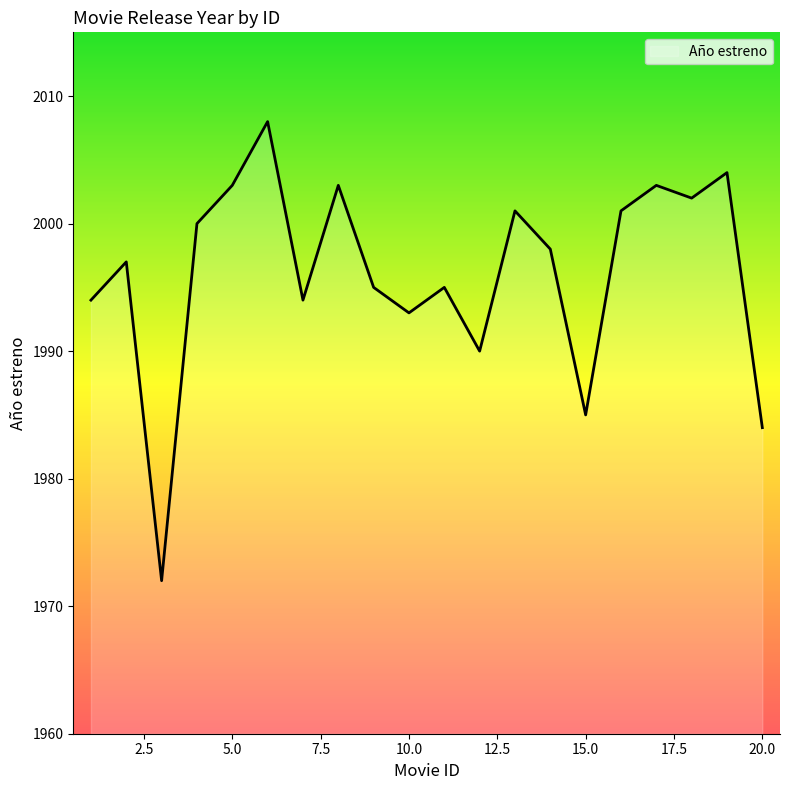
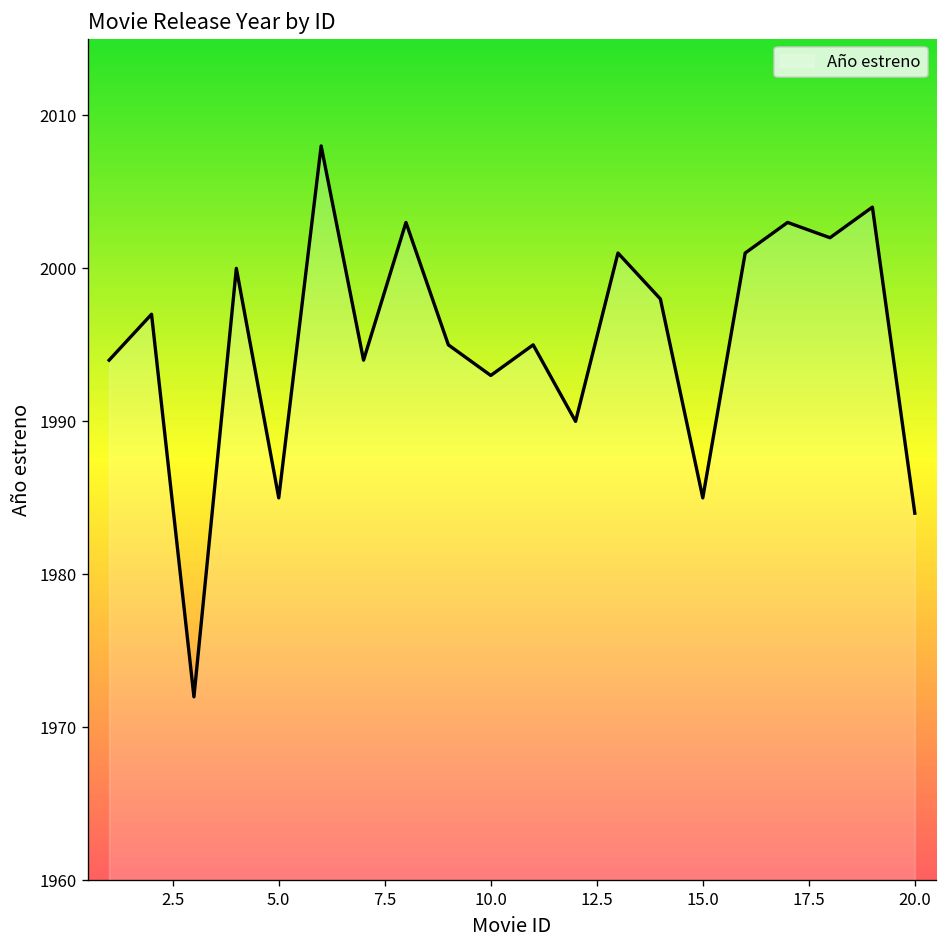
  {
-   "5.0": 2003,
+   "5.0": 1985,
    "10.0": 1993,
    "15.0": 1985,
    "20.0": 1984
  }
